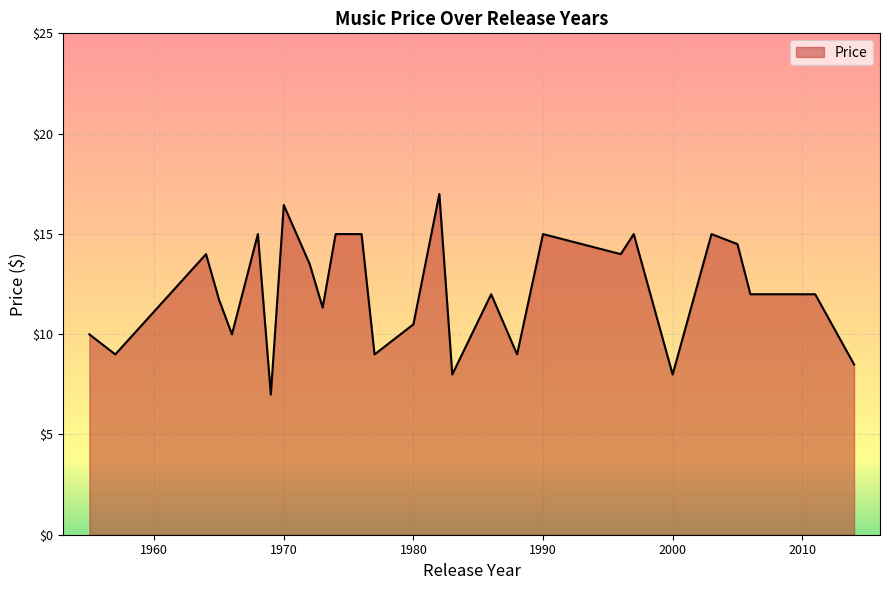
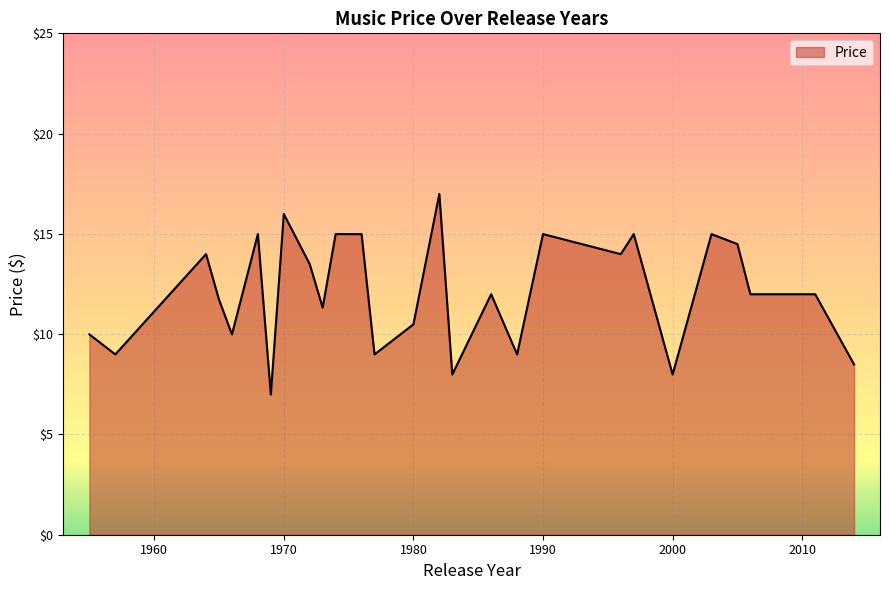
  {
-   "1970": "$16.4",
+   "1970": "$16.0",
    "1980": "$10.5",
    "1990": "$15.0",
    "2000": "$8.0"
  }
